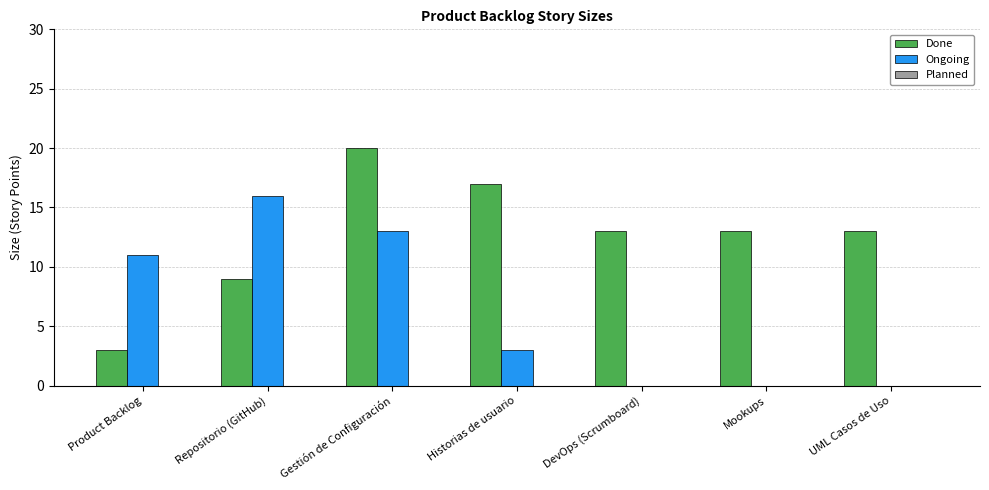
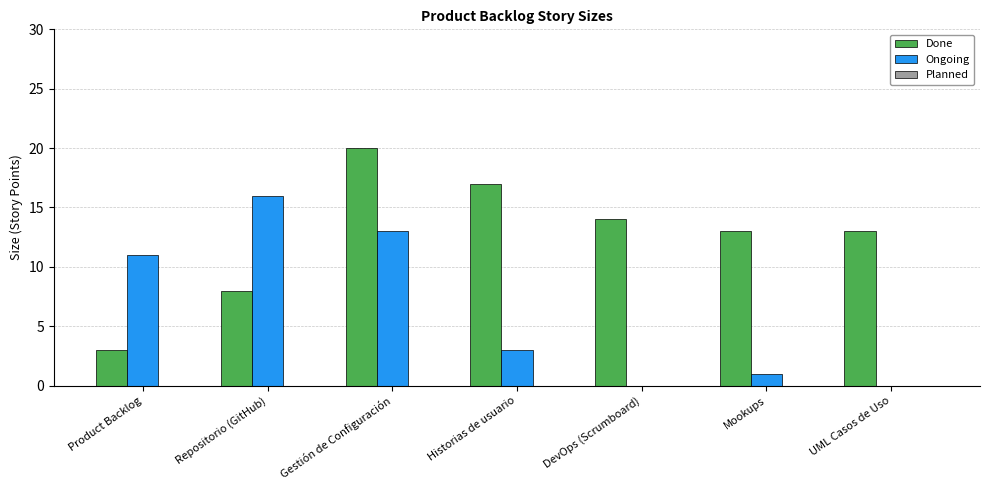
  {
    "Done": {
      "Product Backlog": 3,
-     "Repositorio (GitHub)": 9,
+     "Repositorio (GitHub)": 8,
      "Gestión de Configuración": 20,
      "Historias de usuario": 17,
-     "DevOps (Scrumboard)": 13,
+     "DevOps (Scrumboard)": 14,
      "Mookups": 13,
      "UML Casos de Uso": 13
    },
    "Ongoing": {
      "Product Backlog": 11,
      "Repositorio (GitHub)": 16,
      "Gestión de Configuración": 13,
      "Historias de usuario": 3,
      "DevOps (Scrumboard)": 0,
-     "Mookups": 0,
+     "Mookups": 1,
      "UML Casos de Uso": 0
    },
    "Planned": {
      "Product Backlog": 0,
      "Repositorio (GitHub)": 0,
      "Gestión de Configuración": 0,
      "Historias de usuario": 0,
      "DevOps (Scrumboard)": 0,
      "Mookups": 0,
      "UML Casos de Uso": 0
    }
  }
